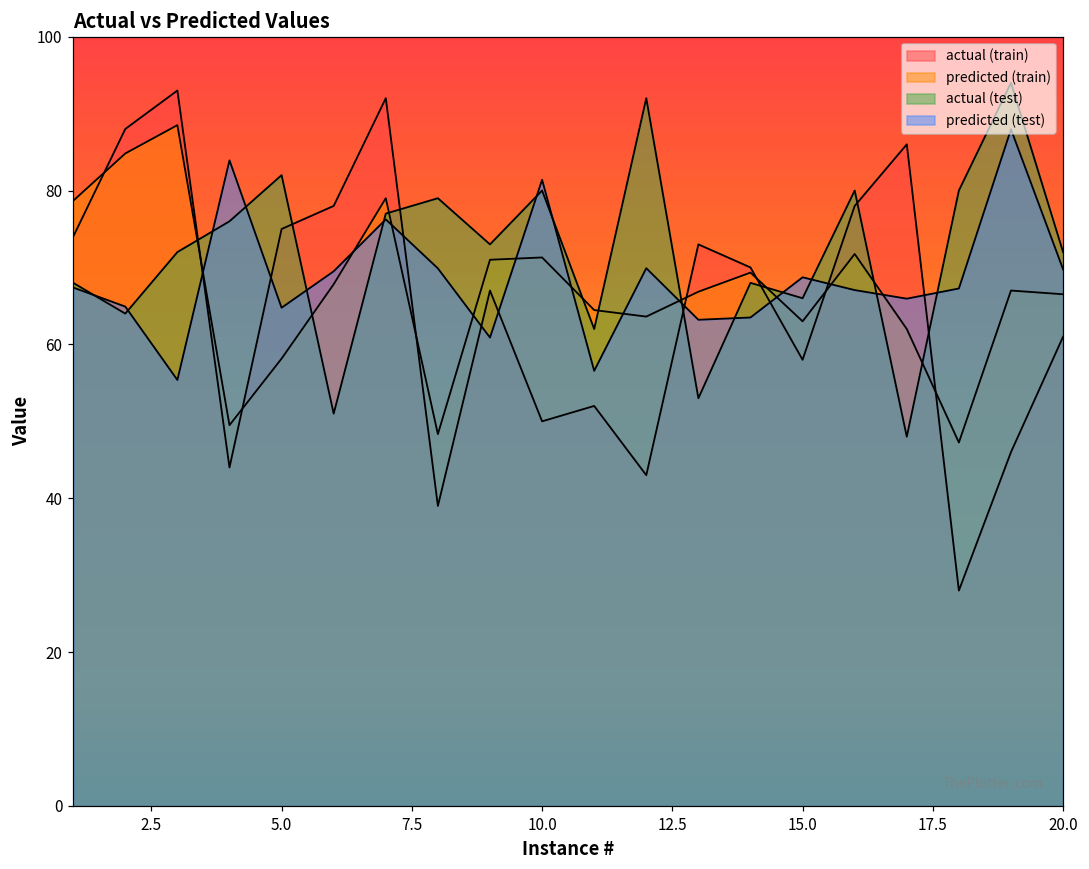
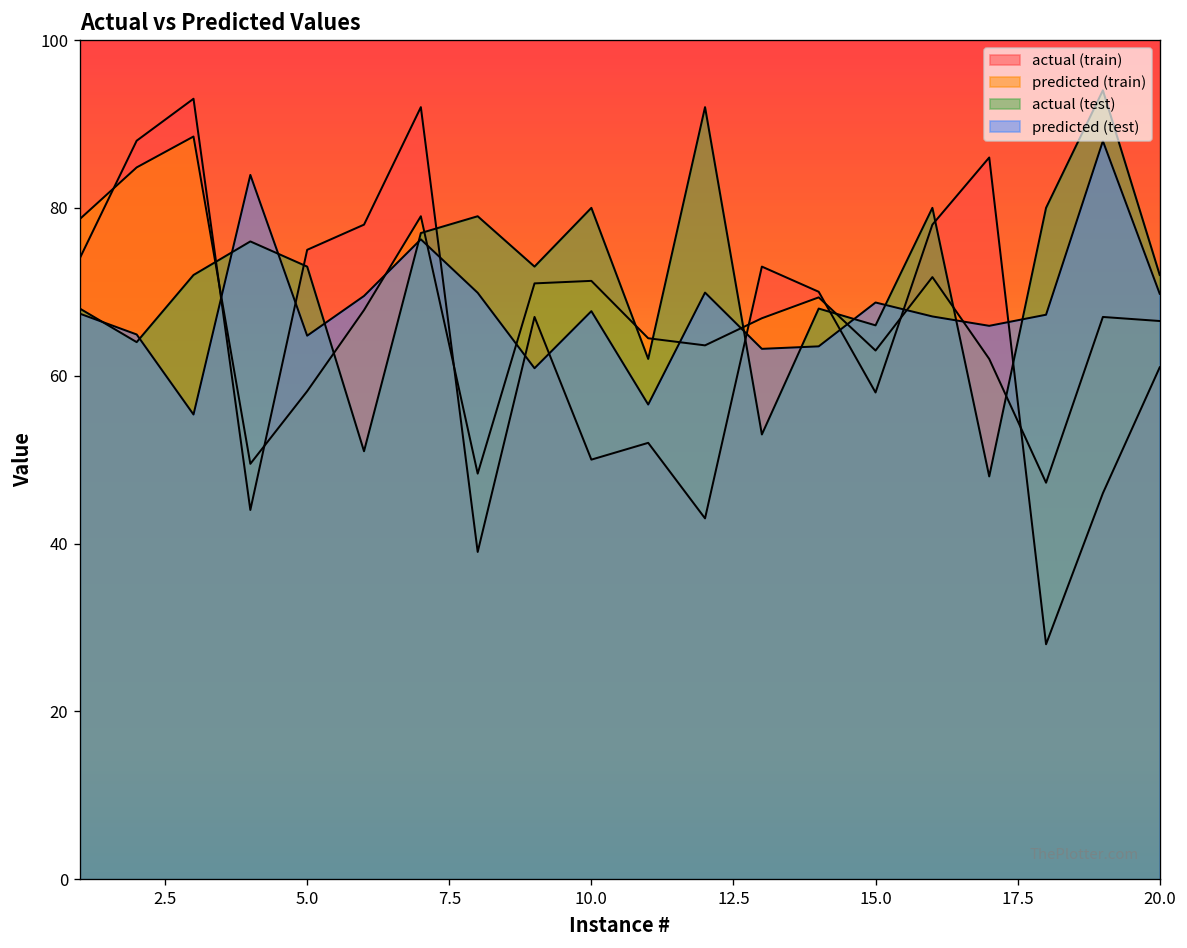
  {
    "actual (train)": {
      "5.0": 75,
      "10.0": 50,
      "15.0": 58,
      "20.0": 61
    },
    "predicted (train)": {
      "5.0": 58,
      "10.0": 71,
      "15.0": 63,
      "20.0": 67
    },
    "actual (test)": {
-     "5.0": 82,
+     "5.0": 73,
      "10.0": 80,
      "15.0": 66,
      "20.0": 72
    },
    "predicted (test)": {
      "5.0": 65,
-     "10.0": 81,
+     "10.0": 68,
      "15.0": 69,
      "20.0": 70
    }
  }
